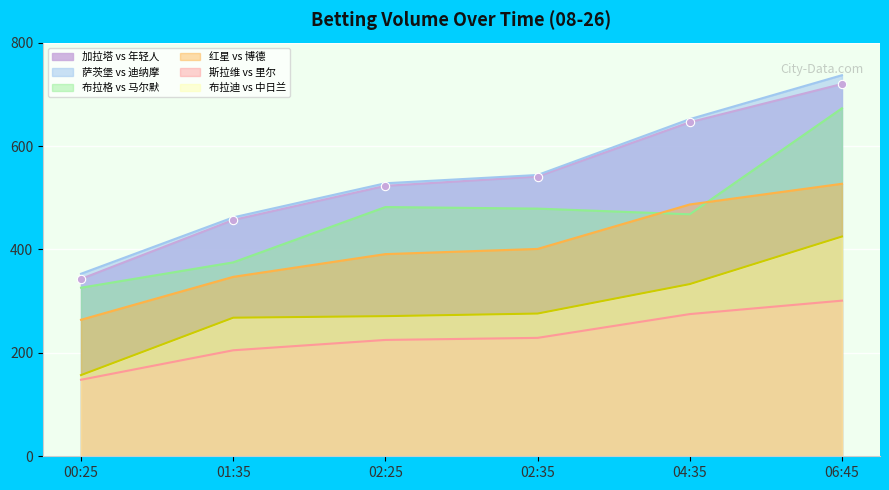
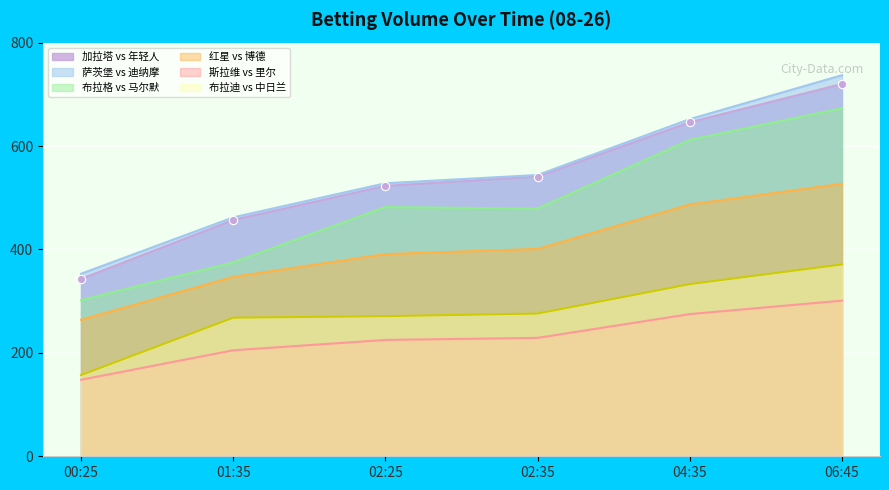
  {
    "布拉格 vs 马尔默": {
-     "00:25": 330,
+     "00:25": 300,
      "01:35": 380,
      "02:25": 480,
      "02:35": 480,
-     "04:35": 470,
+     "04:35": 610,
      "06:45": 670
    },
    "布拉迪 vs 中日兰": {
      "00:25": 160,
      "01:35": 270,
      "02:25": 270,
      "02:35": 280,
      "04:35": 330,
-     "06:45": 430
+     "06:45": 370
    }
  }
